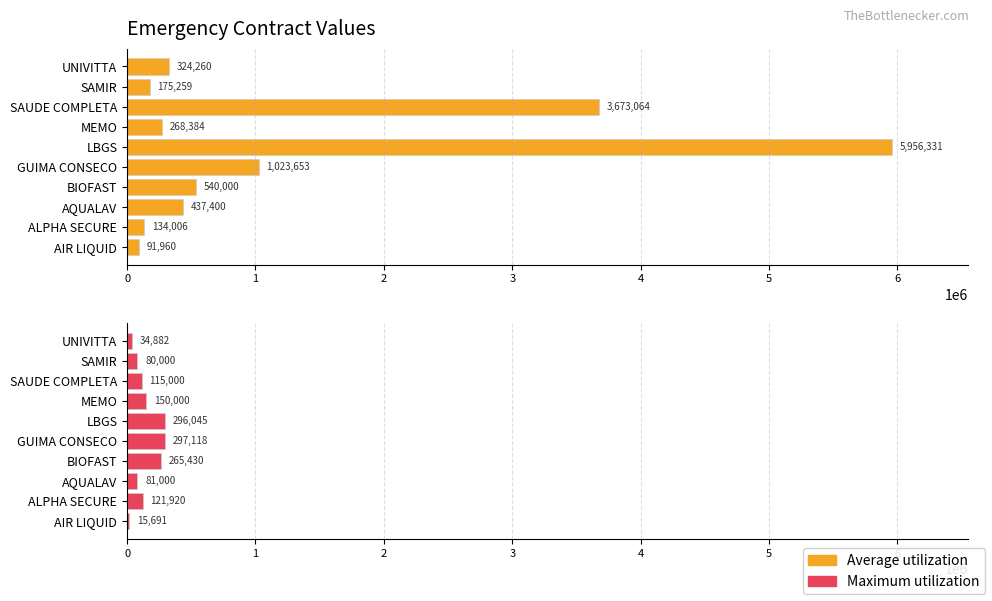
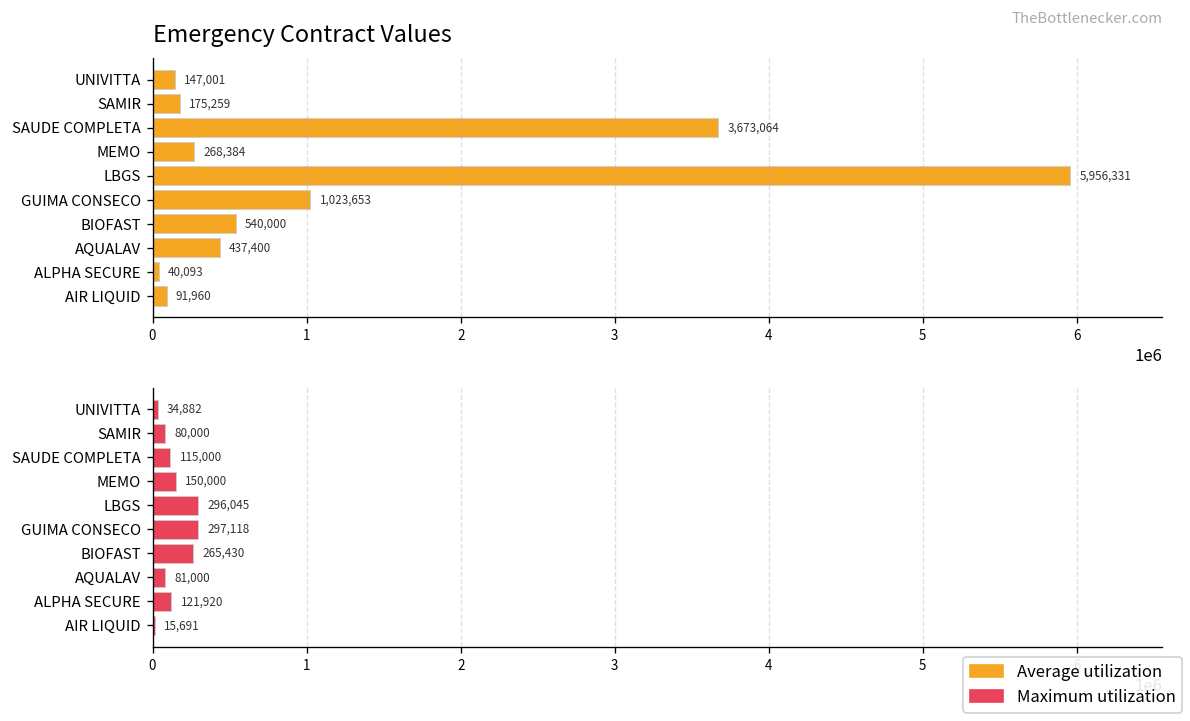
  {
    "Emergency Contract Values": {
-     "UNIVITTA": "324,260",
+     "UNIVITTA": "147,001",
      "SAMIR": "175,259",
      "SAUDE COMPLETA": "3,673,064",
      "MEMO": "268,384",
      "LBGS": "5,956,331",
      "GUIMA CONSECO": "1,023,653",
      "BIOFAST": "540,000",
      "AQUALAV": "437,400",
-     "ALPHA SECURE": "134,006",
+     "ALPHA SECURE": "40,093",
      "AIR LIQUID": "91,960"
    }
  }
